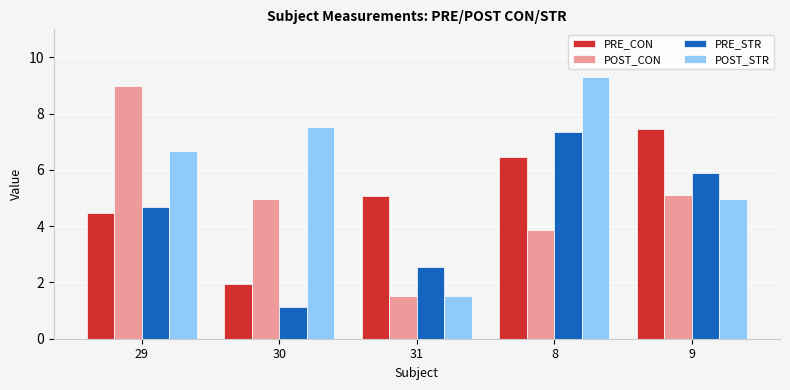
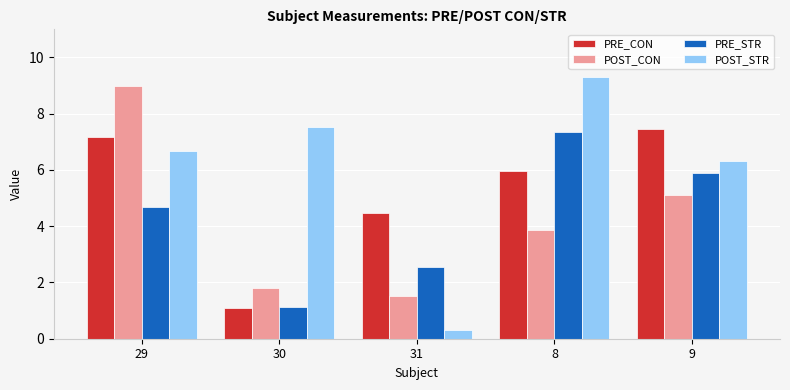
  {
    "PRE_CON": {
-     "29": 4.5,
-     "30": 1.9,
-     "31": 5.1,
-     "8": 6.5,
+     "29": 7.2,
+     "30": 1.1,
+     "31": 4.5,
+     "8": 6.0,
      "9": 7.5
    },
    "POST_CON": {
      "29": 9.0,
-     "30": 5.0,
+     "30": 1.8,
      "31": 1.5,
      "8": 3.9,
      "9": 5.1
    },
    "PRE_STR": {
      "29": 4.7,
      "30": 1.1,
      "31": 2.6,
      "8": 7.3,
      "9": 5.9
    },
    "POST_STR": {
      "29": 6.7,
      "30": 7.5,
-     "31": 1.5,
+     "31": 0.3,
      "8": 9.3,
-     "9": 5.0
+     "9": 6.3
    }
  }
